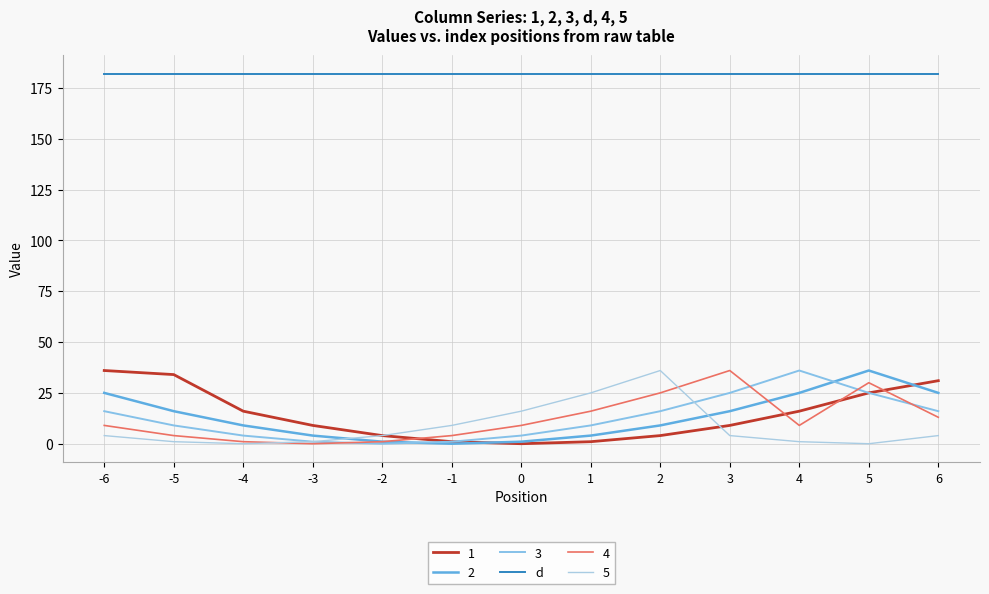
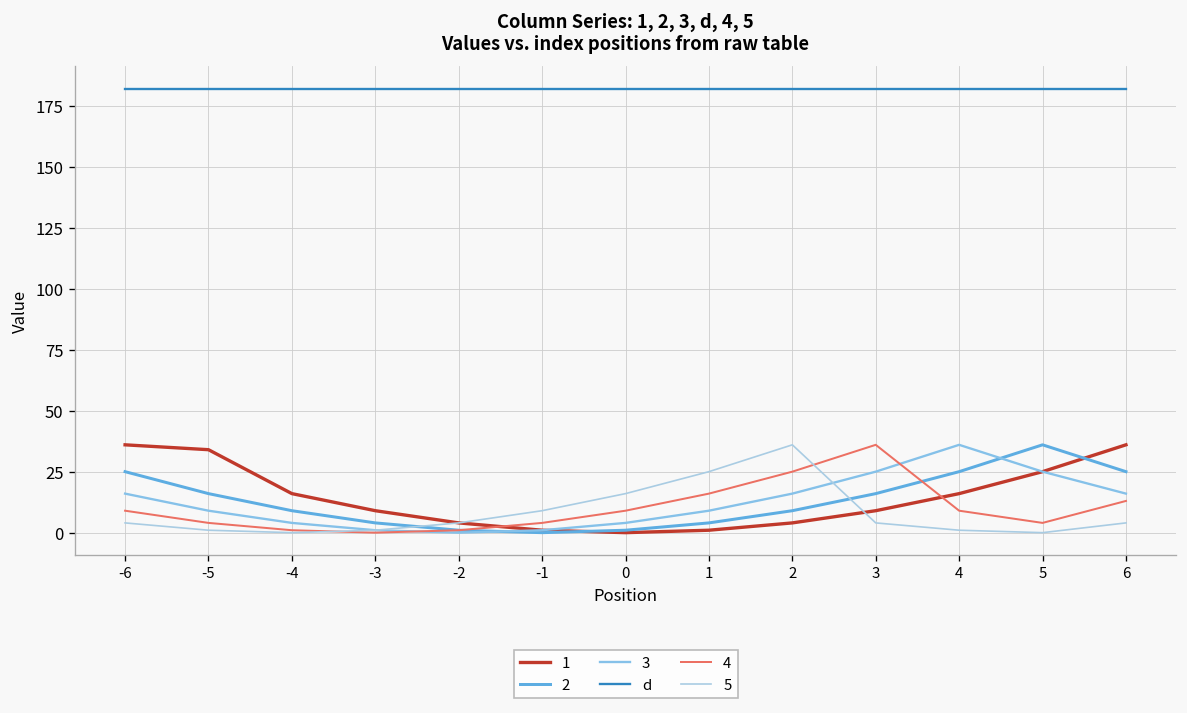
  {
    "1": {
      "-6": 36,
      "-5": 34,
      "-4": 16,
      "-3": 9,
      "1": 1,
      "2": 4,
      "3": 9,
      "4": 16,
-     "6": 31
+     "6": 36
    },
    "d": {
      "-6": 182,
      "-5": 182,
      "-4": 182,
      "-3": 182,
      "-2": 182,
      "-1": 182,
      "0": 182,
      "1": 182,
      "2": 182,
      "3": 182,
      "4": 182,
      "5": 182,
      "6": 182
    },
    "4": {
      "-6": 9,
      "-5": 4,
      "-1": 4,
      "0": 9,
      "1": 16,
      "2": 25,
      "3": 36,
      "4": 9,
-     "5": 30,
+     "5": 4,
      "6": 13
    }
  }
